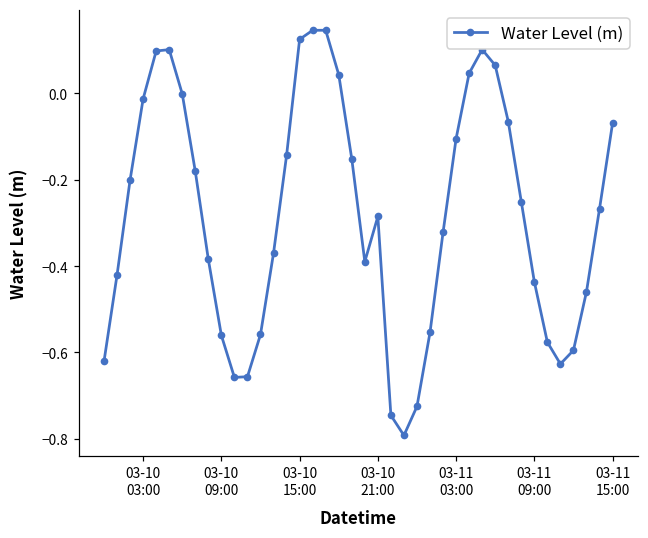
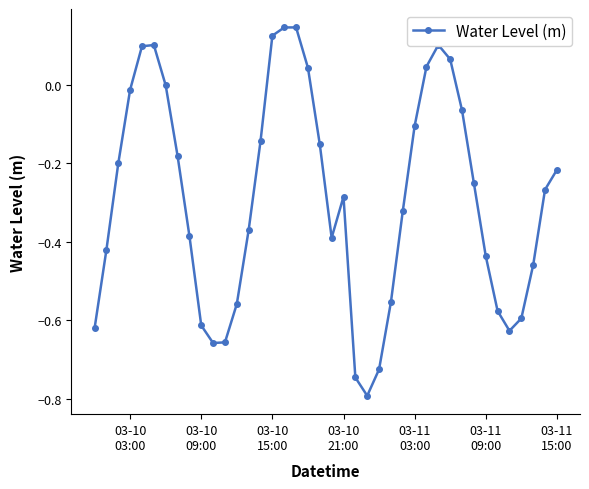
  {
    "03-10 03:00": -0.01,
-   "03-10 09:00": -0.56,
+   "03-10 09:00": -0.61,
    "03-10 15:00": 0.12,
    "03-10 21:00": -0.29,
    "03-11 03:00": -0.11,
    "03-11 09:00": -0.44,
-   "03-11 15:00": -0.07
+   "03-11 15:00": -0.22
  }
